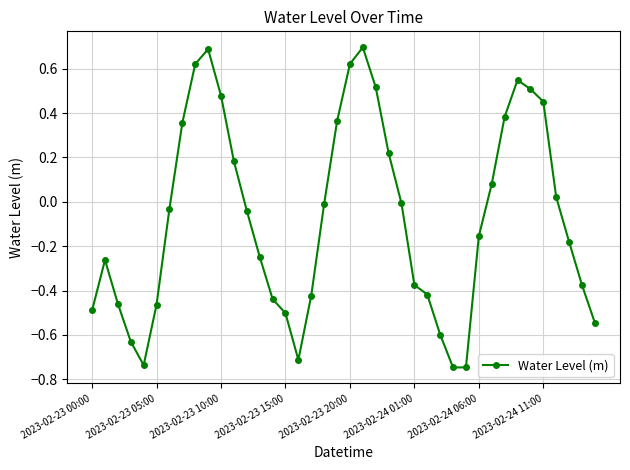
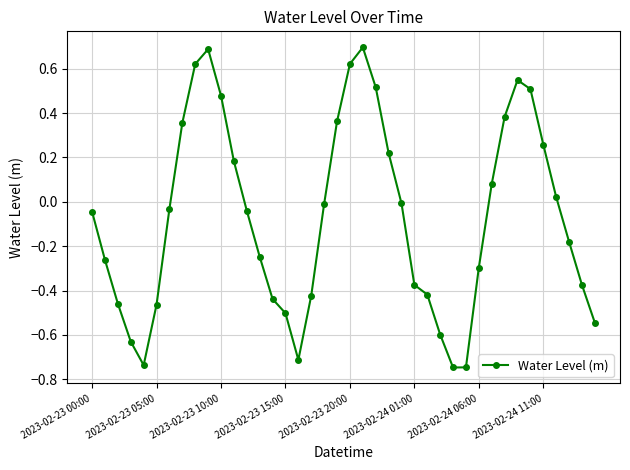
  {
-   "2023-02-23 00:00": -0.49,
+   "2023-02-23 00:00": -0.05,
    "2023-02-23 05:00": -0.46,
    "2023-02-23 10:00": 0.48,
    "2023-02-23 15:00": -0.50,
    "2023-02-23 20:00": 0.62,
    "2023-02-24 01:00": -0.37,
-   "2023-02-24 06:00": -0.15,
-   "2023-02-24 11:00": 0.45
+   "2023-02-24 06:00": -0.30,
+   "2023-02-24 11:00": 0.26
  }
